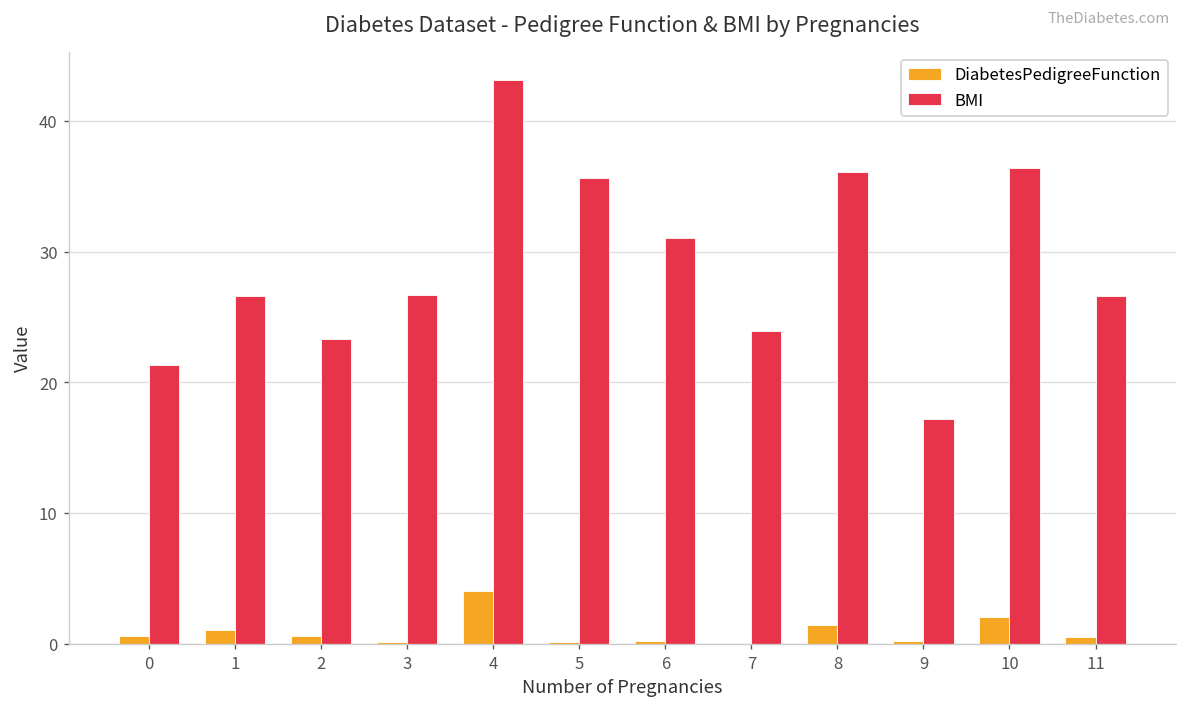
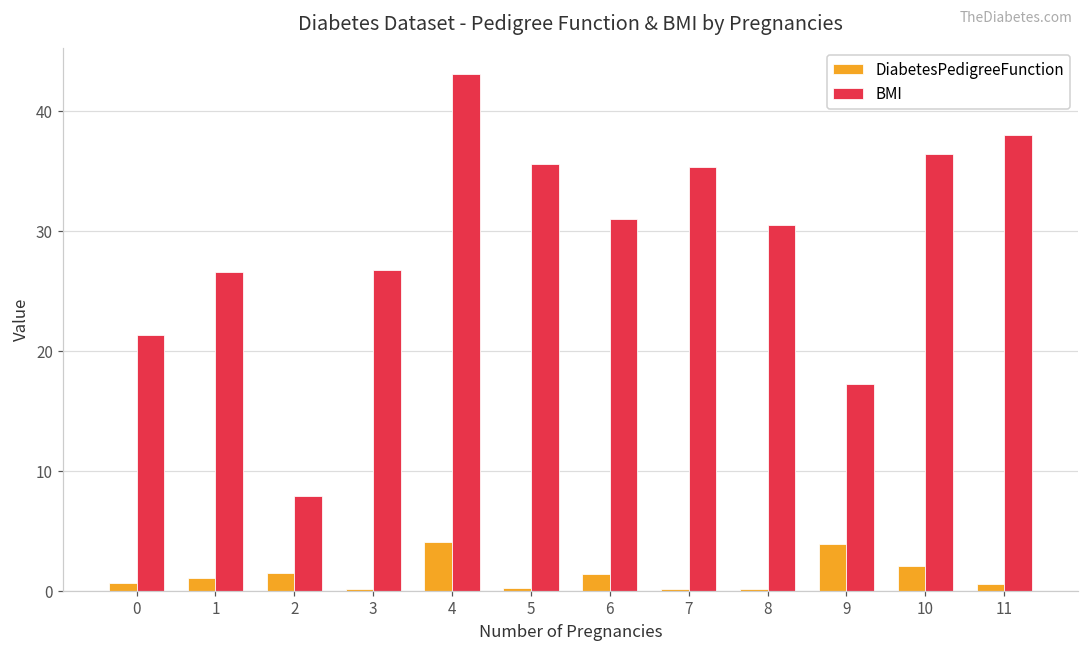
  {
    "DiabetesPedigreeFunction": {
      "0": 0.6,
      "1": 1.1,
-     "2": 0.7,
+     "2": 1.5,
      "4": 4.0,
-     "6": 0.2,
-     "8": 1.5,
-     "9": 0.2,
+     "6": 1.4,
+     "8": 0.2,
+     "9": 3.9,
      "10": 2.1,
      "11": 0.5
    },
    "BMI": {
      "0": 21.3,
      "1": 26.6,
-     "2": 23.3,
+     "2": 7.9,
      "3": 26.7,
      "4": 43.1,
      "5": 35.6,
      "6": 31.0,
-     "7": 23.9,
-     "8": 36.1,
+     "7": 35.3,
+     "8": 30.5,
      "9": 17.2,
      "10": 36.4,
-     "11": 26.6
+     "11": 38.0
    }
  }
